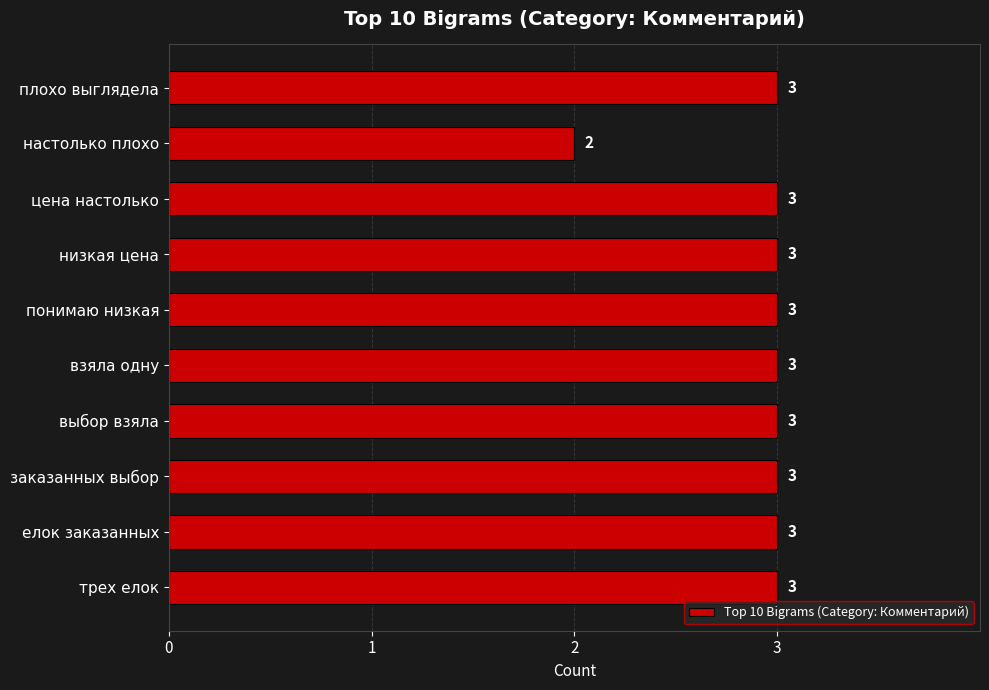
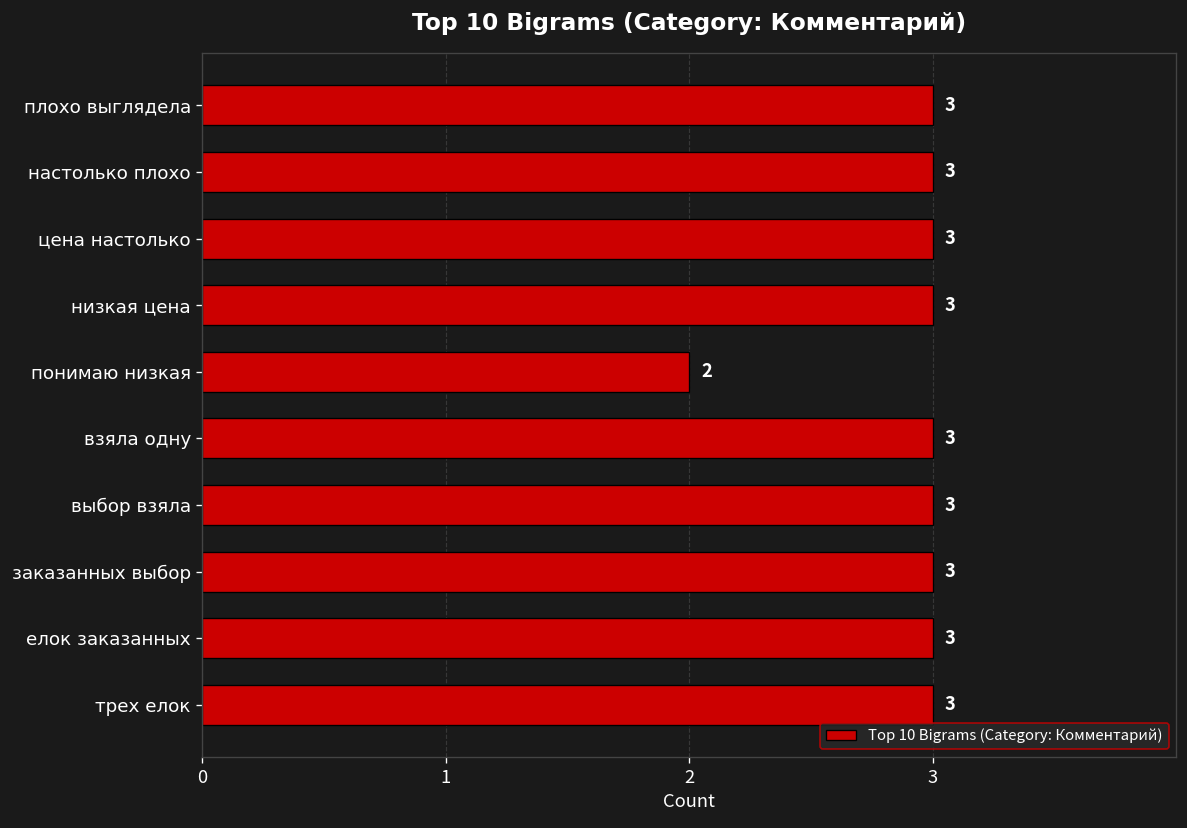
  {
    "плохо выглядела": 3,
-   "настолько плохо": 2,
+   "настолько плохо": 3,
    "цена настолько": 3,
    "низкая цена": 3,
-   "понимаю низкая": 3,
+   "понимаю низкая": 2,
    "взяла одну": 3,
    "выбор взяла": 3,
    "заказанных выбор": 3,
    "елок заказанных": 3,
    "трех елок": 3
  }
